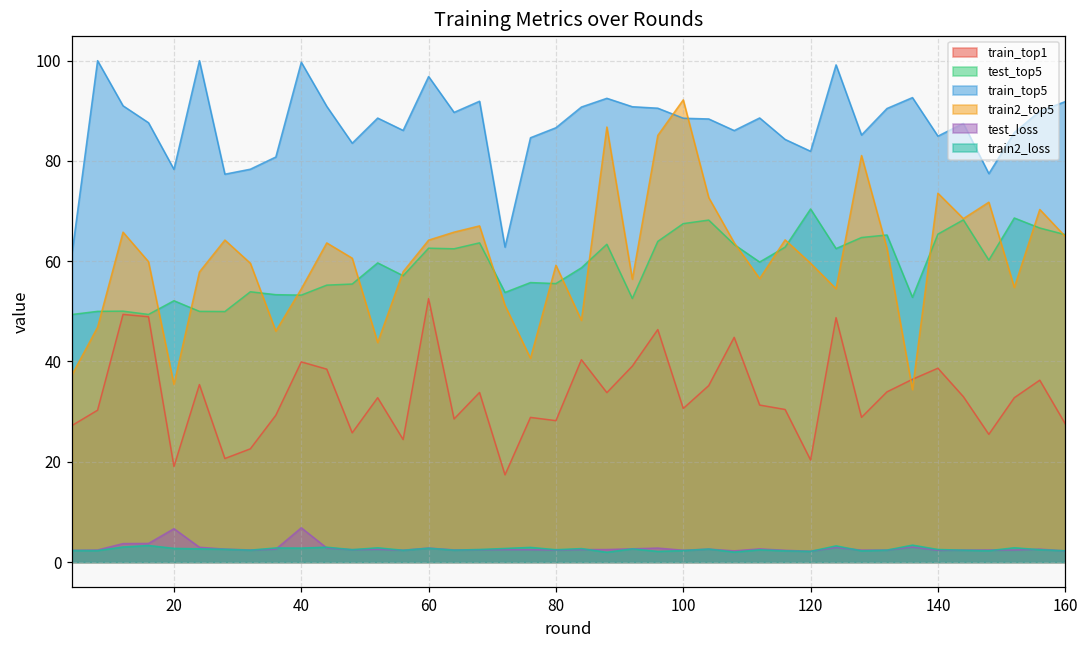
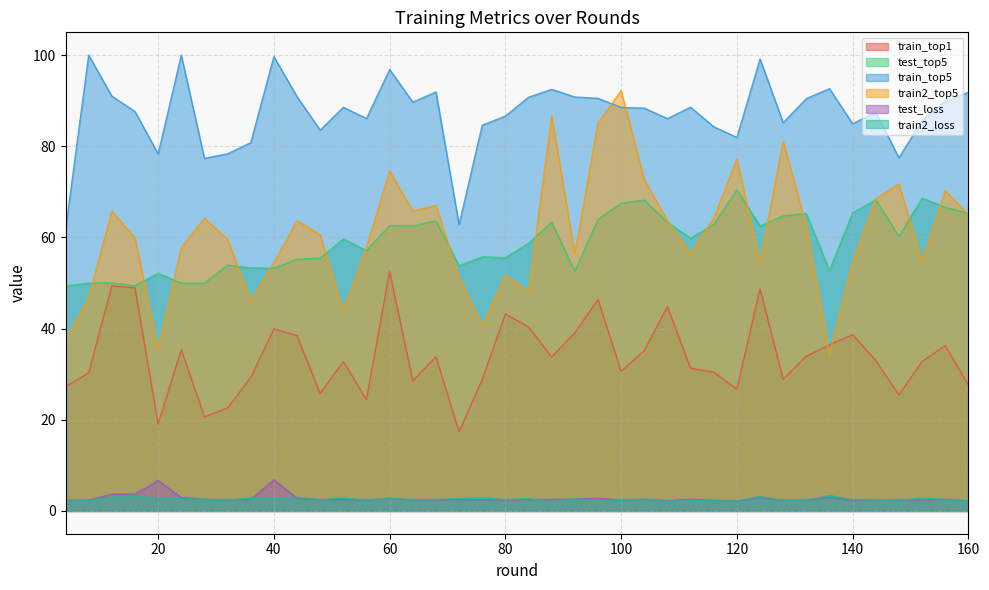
  {
    "train_top1": {
      "20": 19,
      "40": 40,
      "60": 53,
-     "80": 28,
+     "80": 43,
      "100": 31,
-     "120": 20,
+     "120": 27,
      "140": 39,
      "160": 28
    },
    "train2_top5": {
      "20": 35,
      "40": 54,
-     "60": 64,
-     "80": 59,
+     "60": 75,
+     "80": 52,
      "100": 92,
-     "120": 60,
-     "140": 74
+     "120": 77,
+     "140": 55
    },
    "test_loss": {
      "20": 7,
      "40": 7
    }
  }
